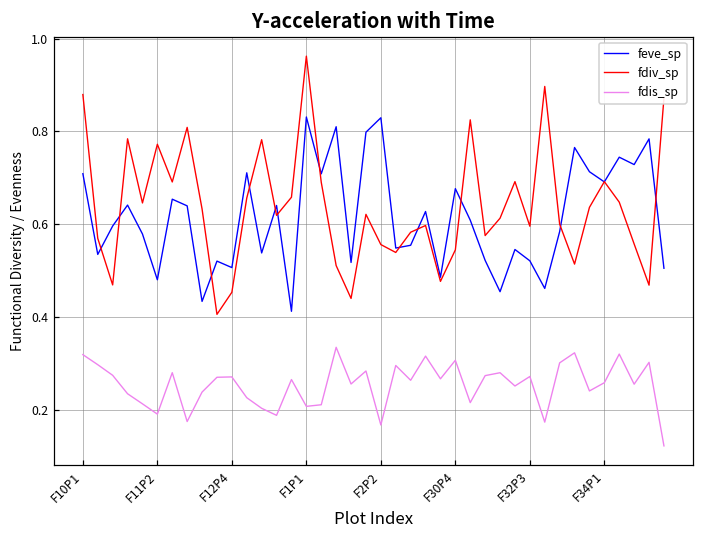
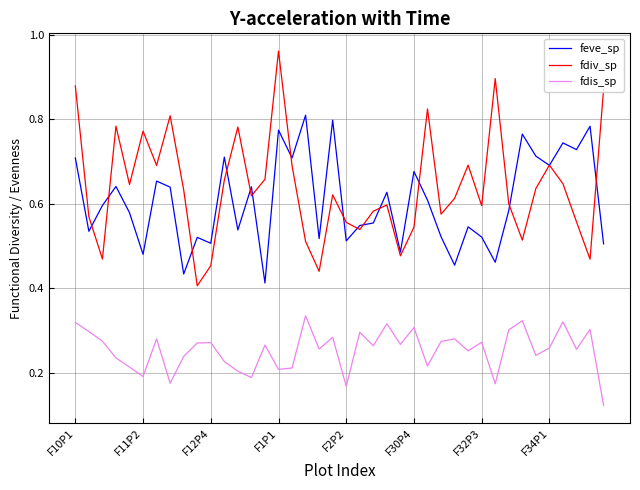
  {
    "feve_sp": {
      "F10P1": 0.71,
      "F11P2": 0.48,
      "F12P4": 0.51,
-     "F1P1": 0.83,
-     "F2P2": 0.83,
+     "F1P1": 0.77,
+     "F2P2": 0.51,
      "F30P4": 0.68,
      "F32P3": 0.52
    },
    "fdiv_sp": {
      "F10P1": 0.88,
      "F11P2": 0.77,
      "F12P4": 0.45,
      "F1P1": 0.96,
      "F2P2": 0.56,
      "F30P4": 0.54,
      "F32P3": 0.60
    },
    "fdis_sp": {
      "F10P1": 0.32,
      "F11P2": 0.19,
      "F12P4": 0.27,
      "F1P1": 0.21,
      "F2P2": 0.17,
      "F30P4": 0.31,
      "F32P3": 0.27,
      "F34P1": 0.26
    }
  }
